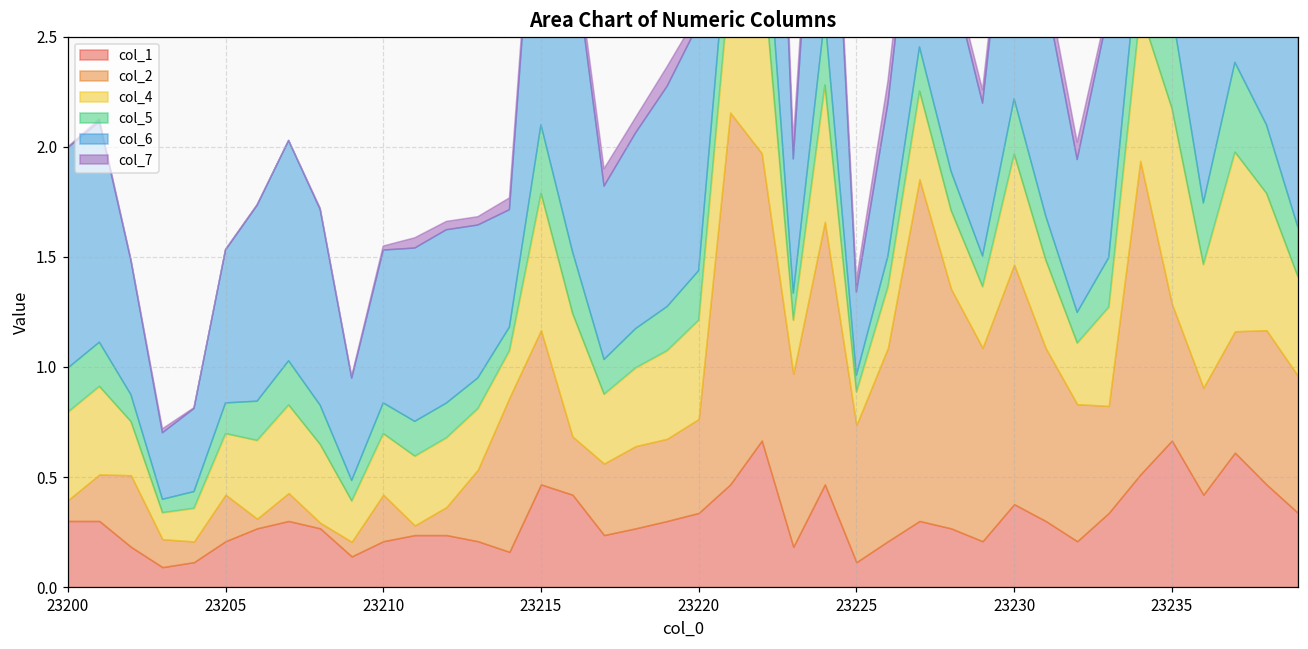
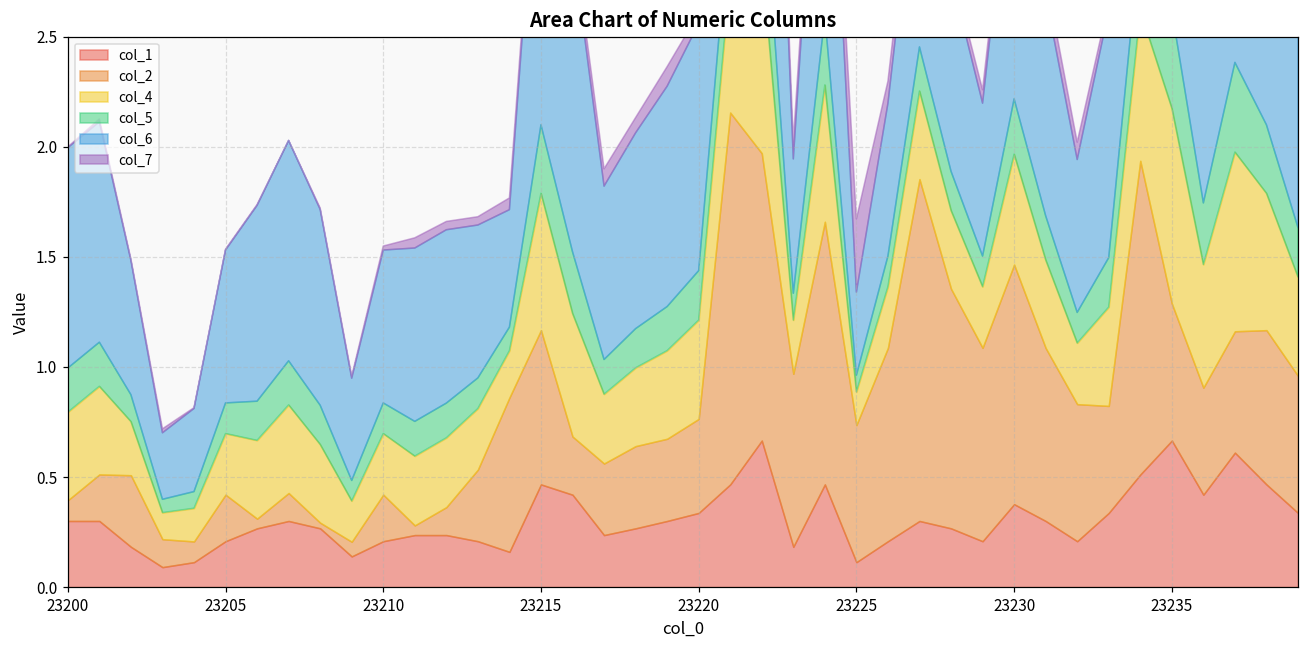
  {
    "col_5": {
      "23200": 0.20,
      "23205": 0.14,
      "23210": 0.14,
      "23215": 0.31,
      "23220": 0.22,
      "23225": 0.08,
      "23230": 0.25
    },
    "col_6": {
      "23210": 0.69,
      "23225": 0.38
    },
    "col_7": {
      "23210": 0.02,
-     "23225": 0.05
+     "23225": 0.33
    }
  }
